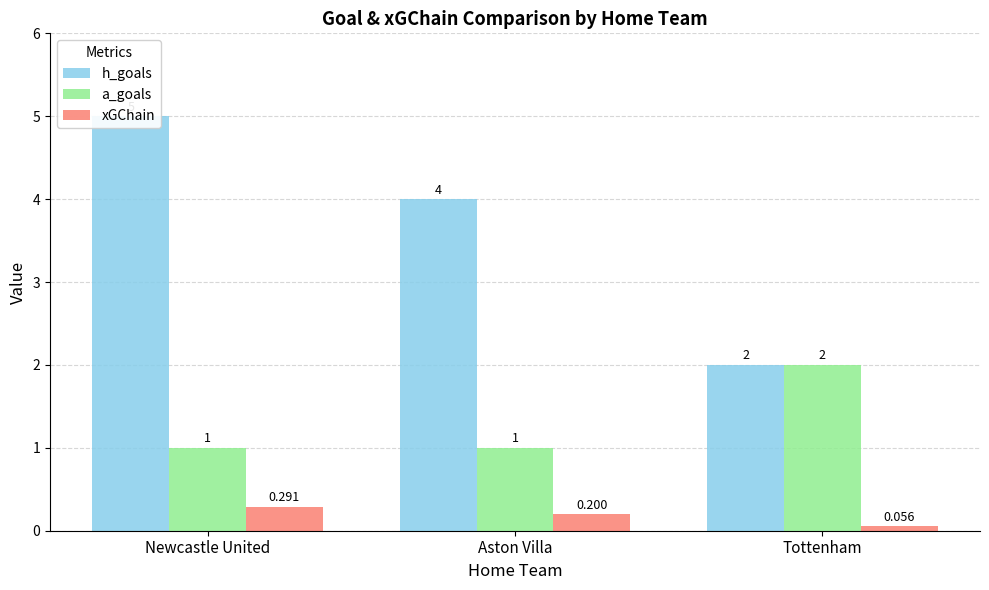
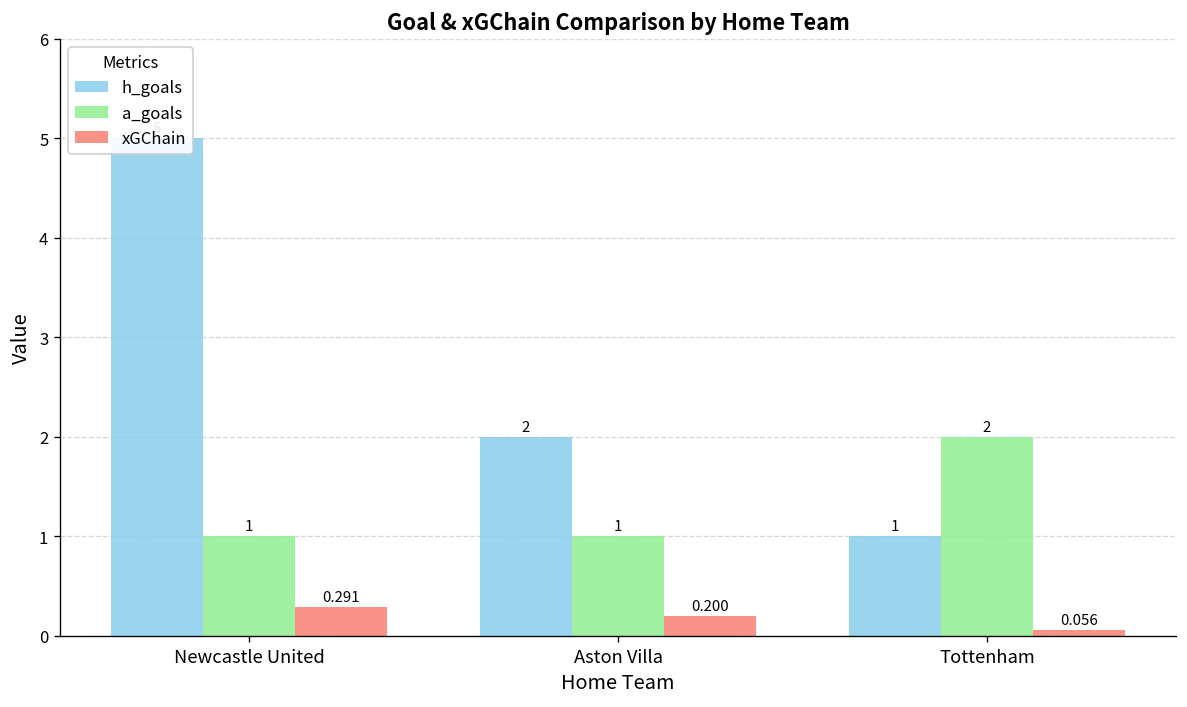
  {
    "h_goals": {
-     "Aston Villa": 4,
-     "Tottenham": 2
+     "Aston Villa": 2,
+     "Tottenham": 1
    },
    "a_goals": {
      "Newcastle United": 1,
      "Aston Villa": 1,
      "Tottenham": 2
    },
    "xGChain": {
      "Newcastle United": 0.291,
      "Aston Villa": 0.200,
      "Tottenham": 0.056
    }
  }
